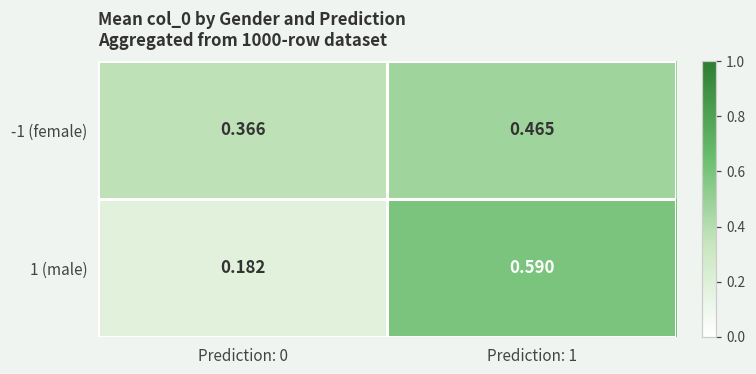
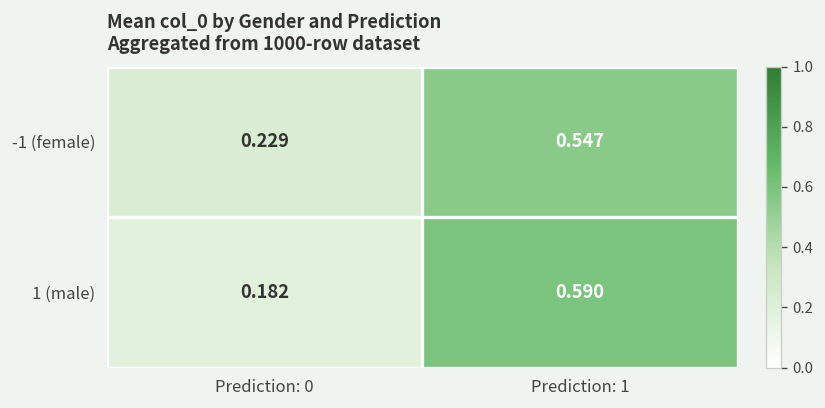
  {
    "-1 (female)": {
-     "Prediction: 0": 0.366,
-     "Prediction: 1": 0.465
+     "Prediction: 0": 0.229,
+     "Prediction: 1": 0.547
    },
    "1 (male)": {
      "Prediction: 0": 0.182,
      "Prediction: 1": 0.590
    }
  }
